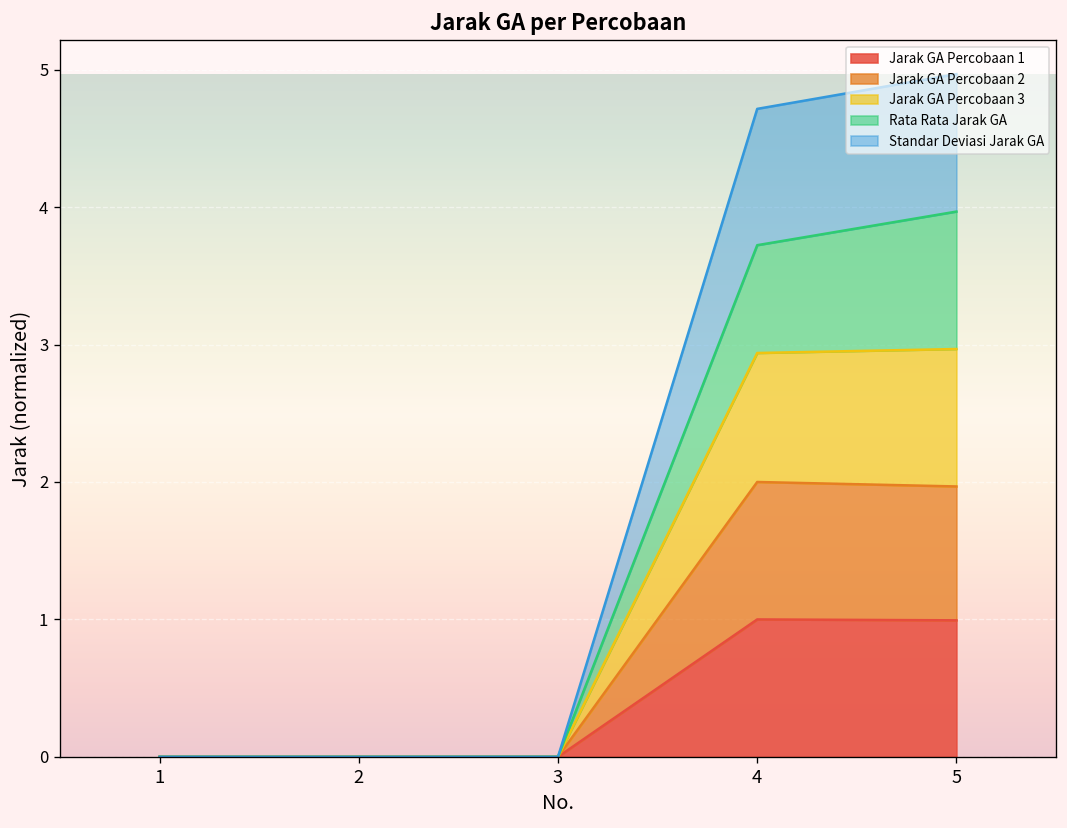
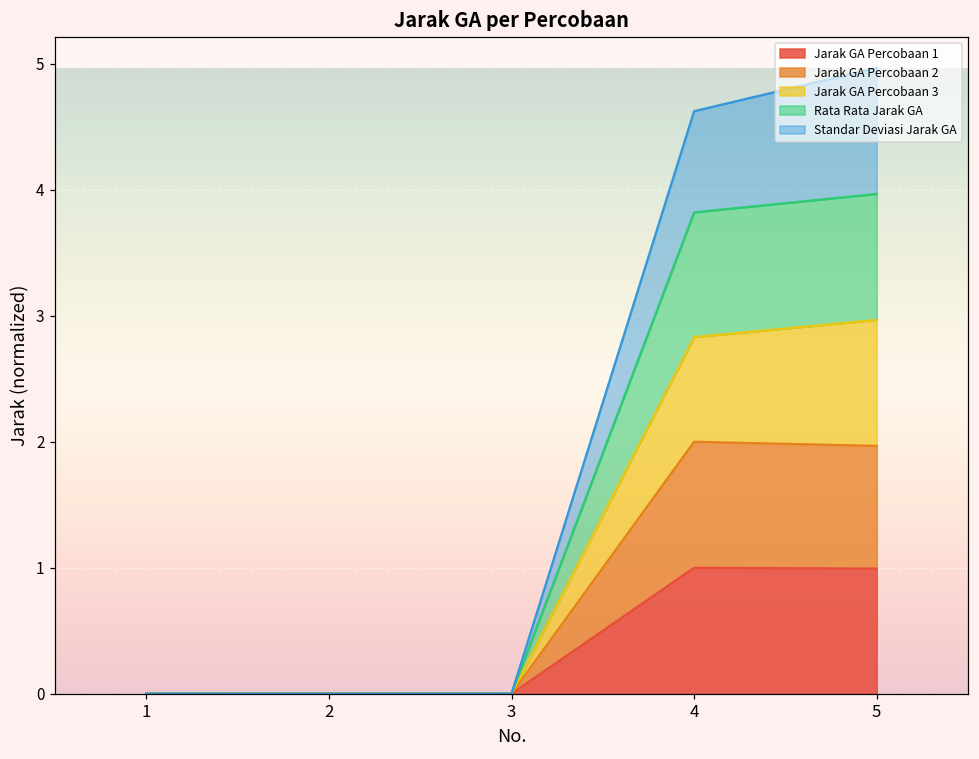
  {
    "Jarak GA Percobaan 3": {
-     "4": 0.94,
+     "4": 0.83,
      "5": 1.00
    },
    "Rata Rata Jarak GA": {
-     "4": 0.78,
+     "4": 0.99,
      "5": 1.00
    },
    "Standar Deviasi Jarak GA": {
-     "4": 0.99
+     "4": 0.80
    }
  }
